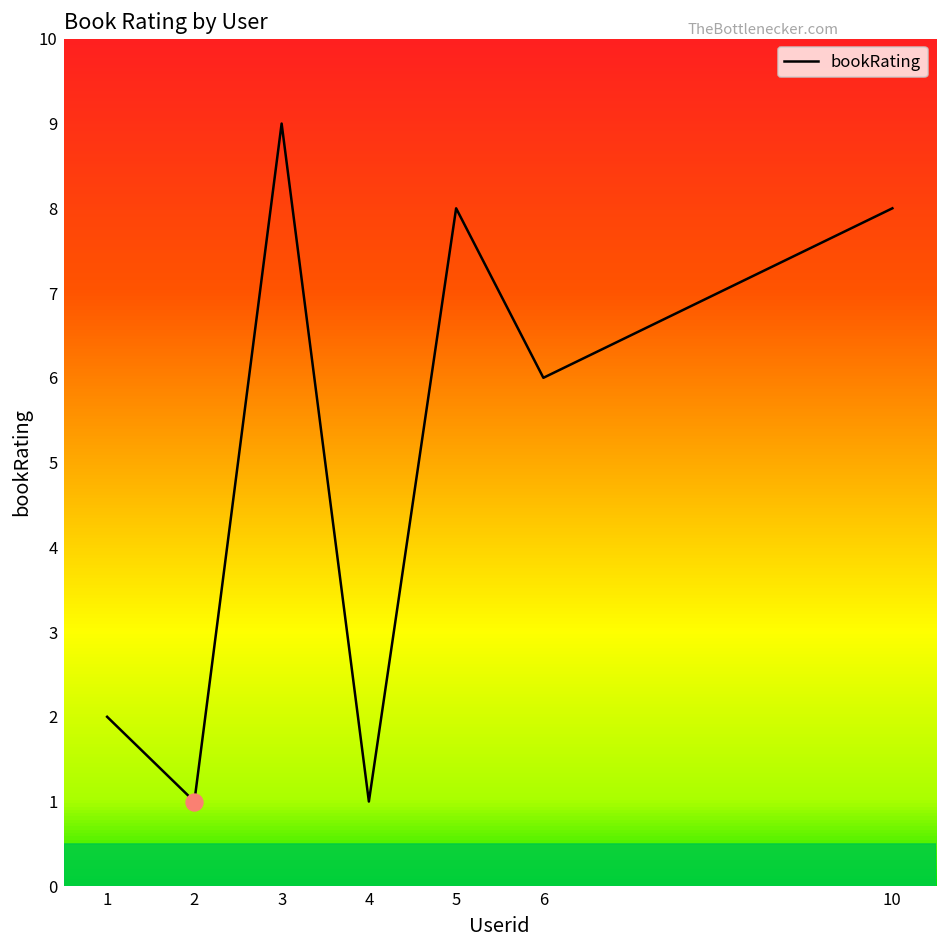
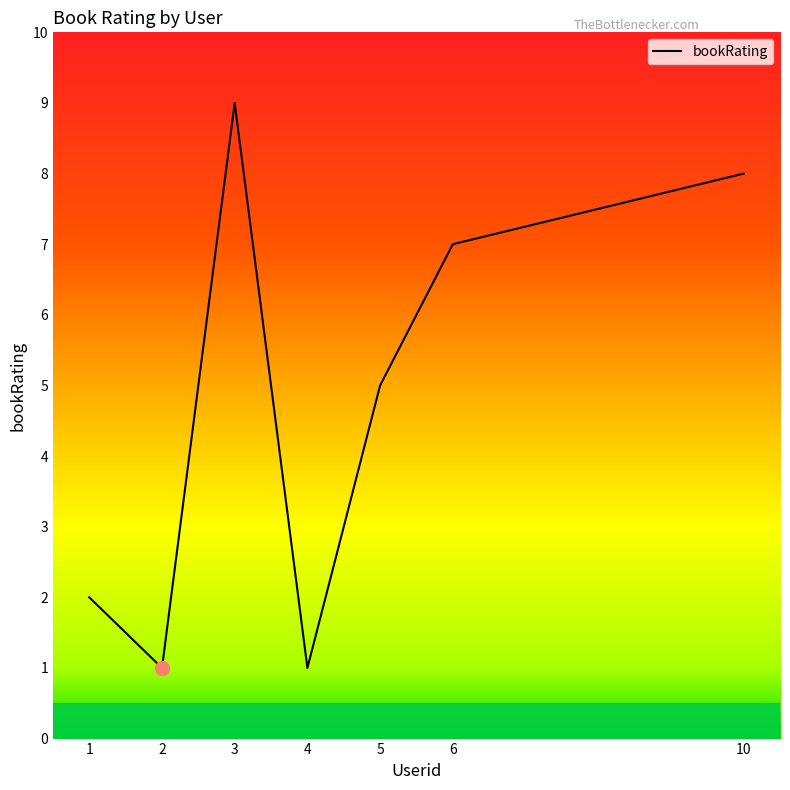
  {
    "bookRating": {
      "1": 2,
      "3": 9,
      "4": 1,
-     "5": 8,
-     "6": 6,
+     "5": 5,
+     "6": 7,
      "10": 8
    }
  }
